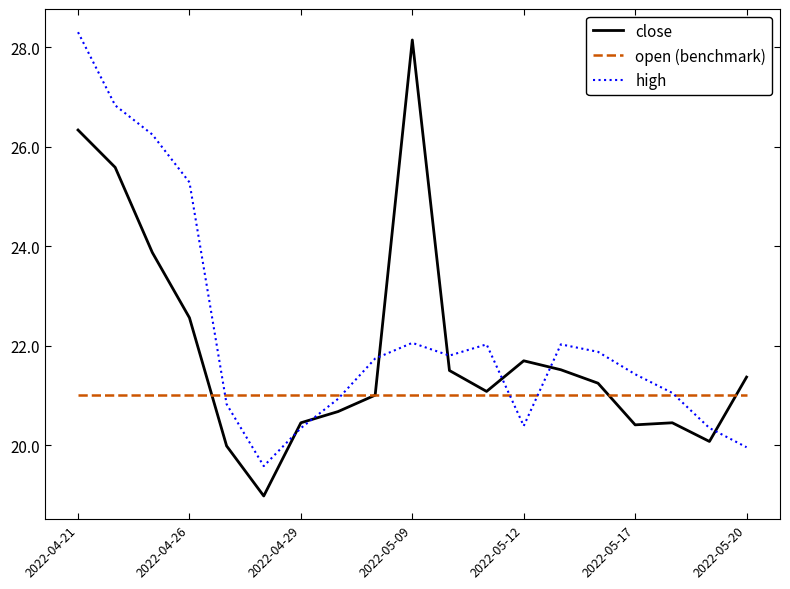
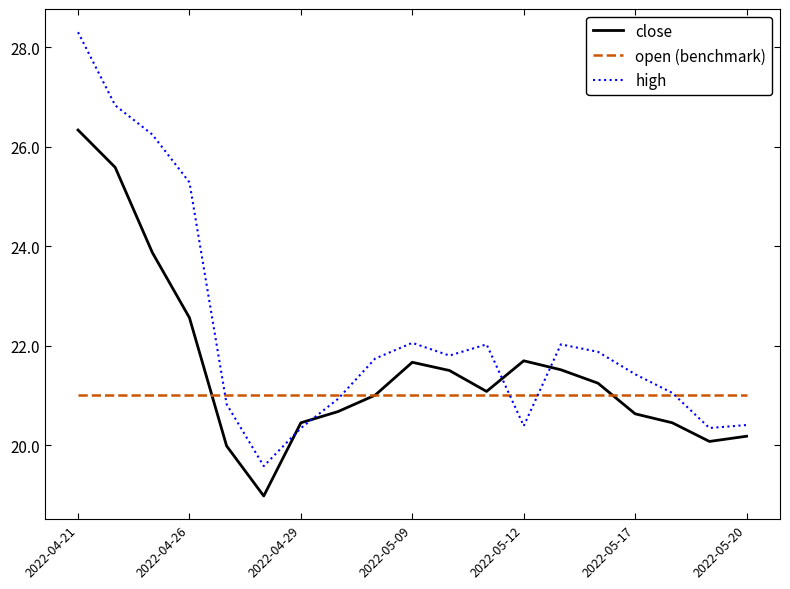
  {
    "close": {
      "2022-04-21": 26.3,
      "2022-04-26": 22.6,
      "2022-04-29": 20.5,
-     "2022-05-09": 28.1,
+     "2022-05-09": 21.7,
      "2022-05-12": 21.7,
-     "2022-05-17": 20.4,
-     "2022-05-20": 21.4
+     "2022-05-17": 20.6,
+     "2022-05-20": 20.2
    },
    "open (benchmark)": {
      "2022-04-21": 21.0,
      "2022-04-26": 21.0,
      "2022-04-29": 21.0,
      "2022-05-09": 21.0,
      "2022-05-12": 21.0,
      "2022-05-17": 21.0,
      "2022-05-20": 21.0
    },
    "high": {
      "2022-04-21": 28.3,
      "2022-04-26": 25.3,
      "2022-04-29": 20.3,
      "2022-05-09": 22.1,
      "2022-05-12": 20.4,
      "2022-05-17": 21.4,
-     "2022-05-20": 20.0
+     "2022-05-20": 20.4
    }
  }
